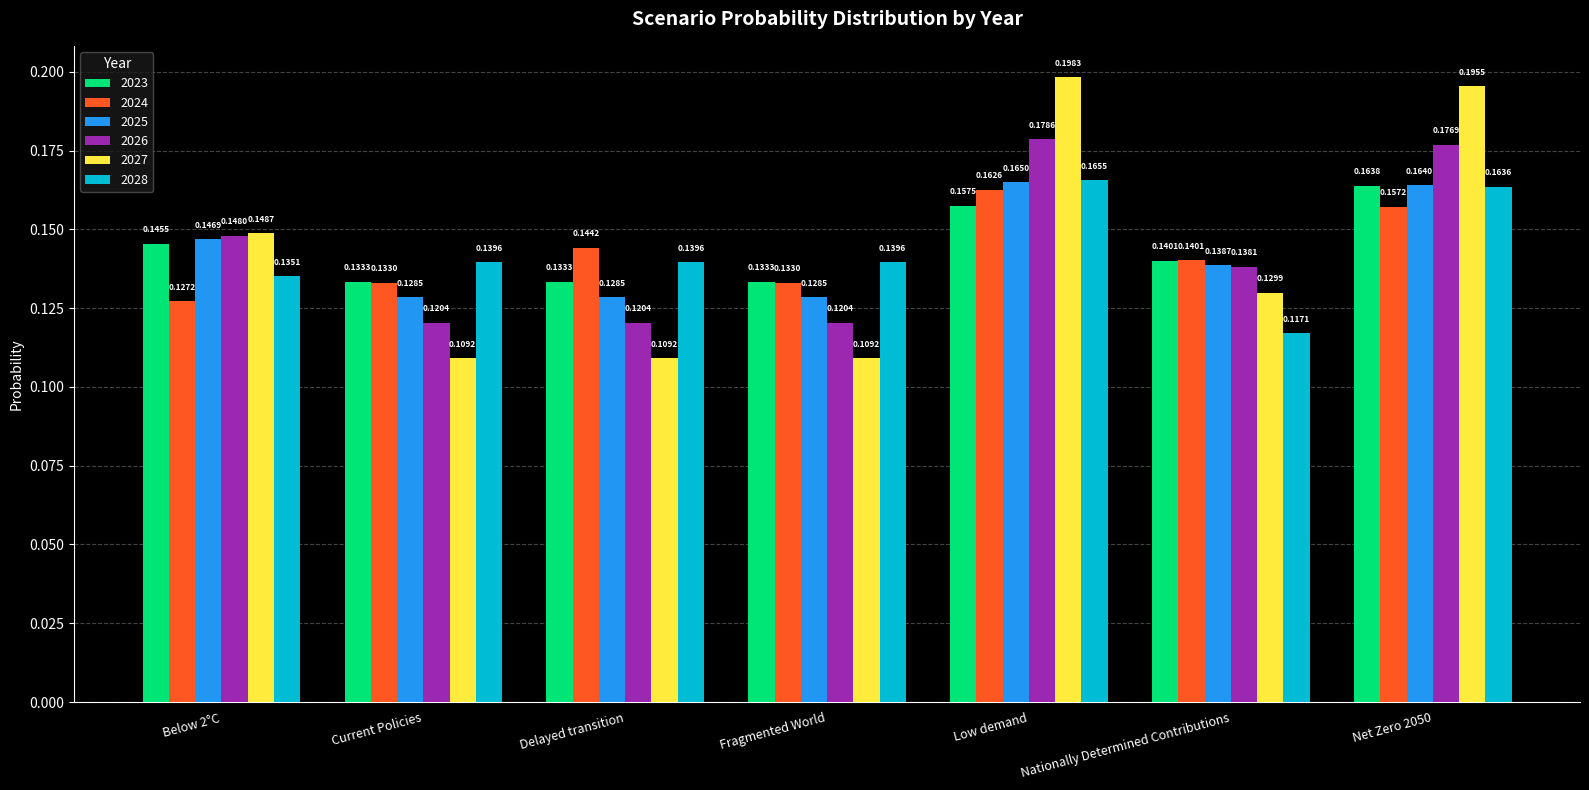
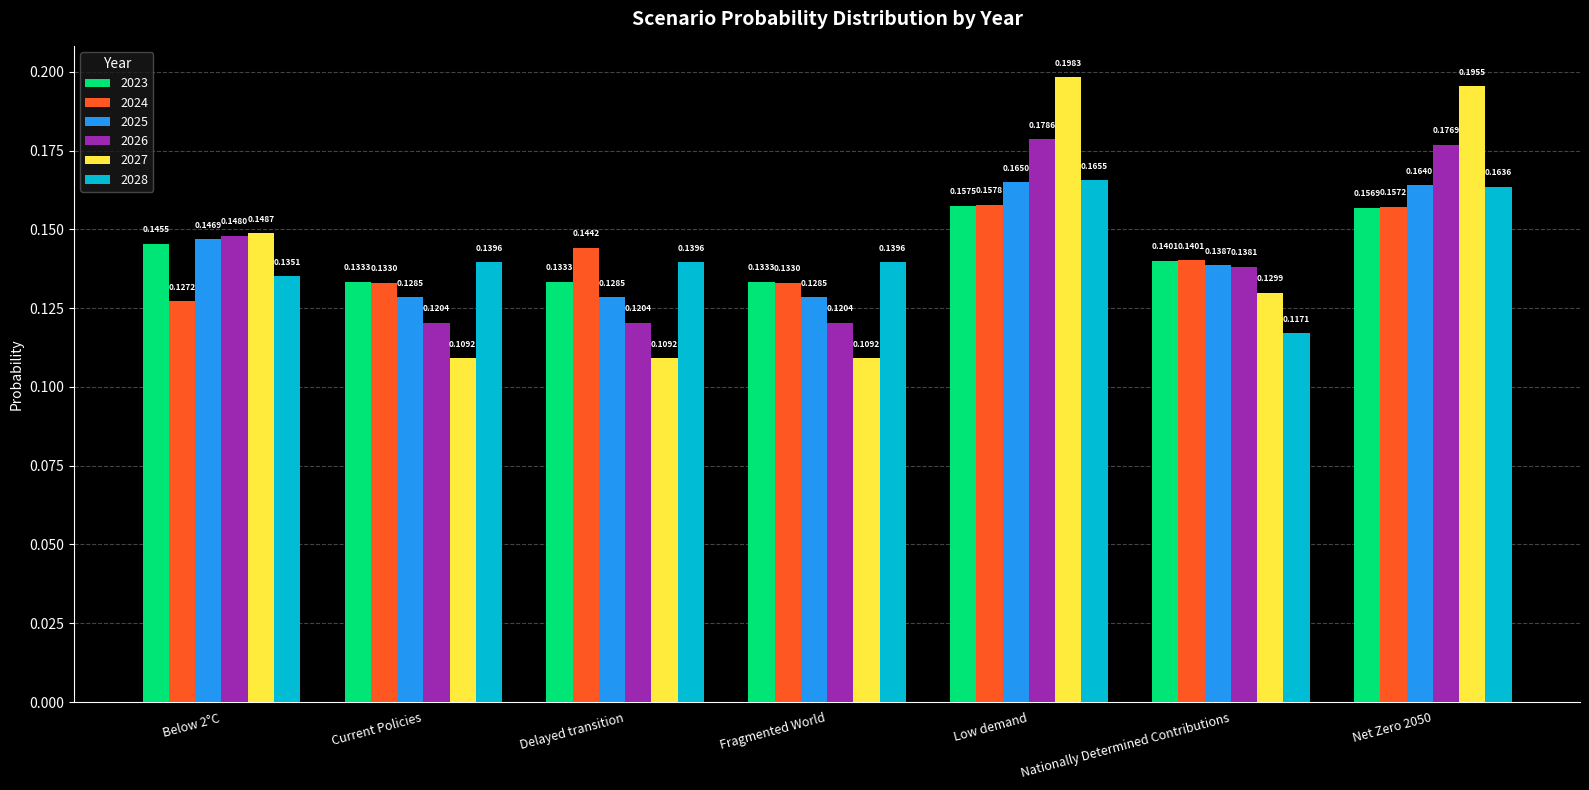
  {
    "2023": {
      "Below 2°C": 0.1455,
      "Current Policies": 0.1333,
      "Delayed transition": 0.1333,
      "Fragmented World": 0.1333,
      "Low demand": 0.1575,
      "Nationally Determined Contributions": 0.1401,
-     "Net Zero 2050": 0.1638
+     "Net Zero 2050": 0.1569
    },
    "2024": {
      "Below 2°C": 0.1272,
      "Current Policies": 0.1330,
      "Delayed transition": 0.1442,
      "Fragmented World": 0.1330,
-     "Low demand": 0.1626,
+     "Low demand": 0.1578,
      "Nationally Determined Contributions": 0.1401,
      "Net Zero 2050": 0.1572
    },
    "2026": {
      "Below 2°C": 0.1480,
      "Current Policies": 0.1204,
      "Delayed transition": 0.1204,
      "Fragmented World": 0.1204,
      "Low demand": 0.1786,
      "Nationally Determined Contributions": 0.1381,
      "Net Zero 2050": 0.1769
    },
    "2027": {
      "Below 2°C": 0.1487,
      "Current Policies": 0.1092,
      "Delayed transition": 0.1092,
      "Fragmented World": 0.1092,
      "Low demand": 0.1983,
      "Nationally Determined Contributions": 0.1299,
      "Net Zero 2050": 0.1955
    }
  }
